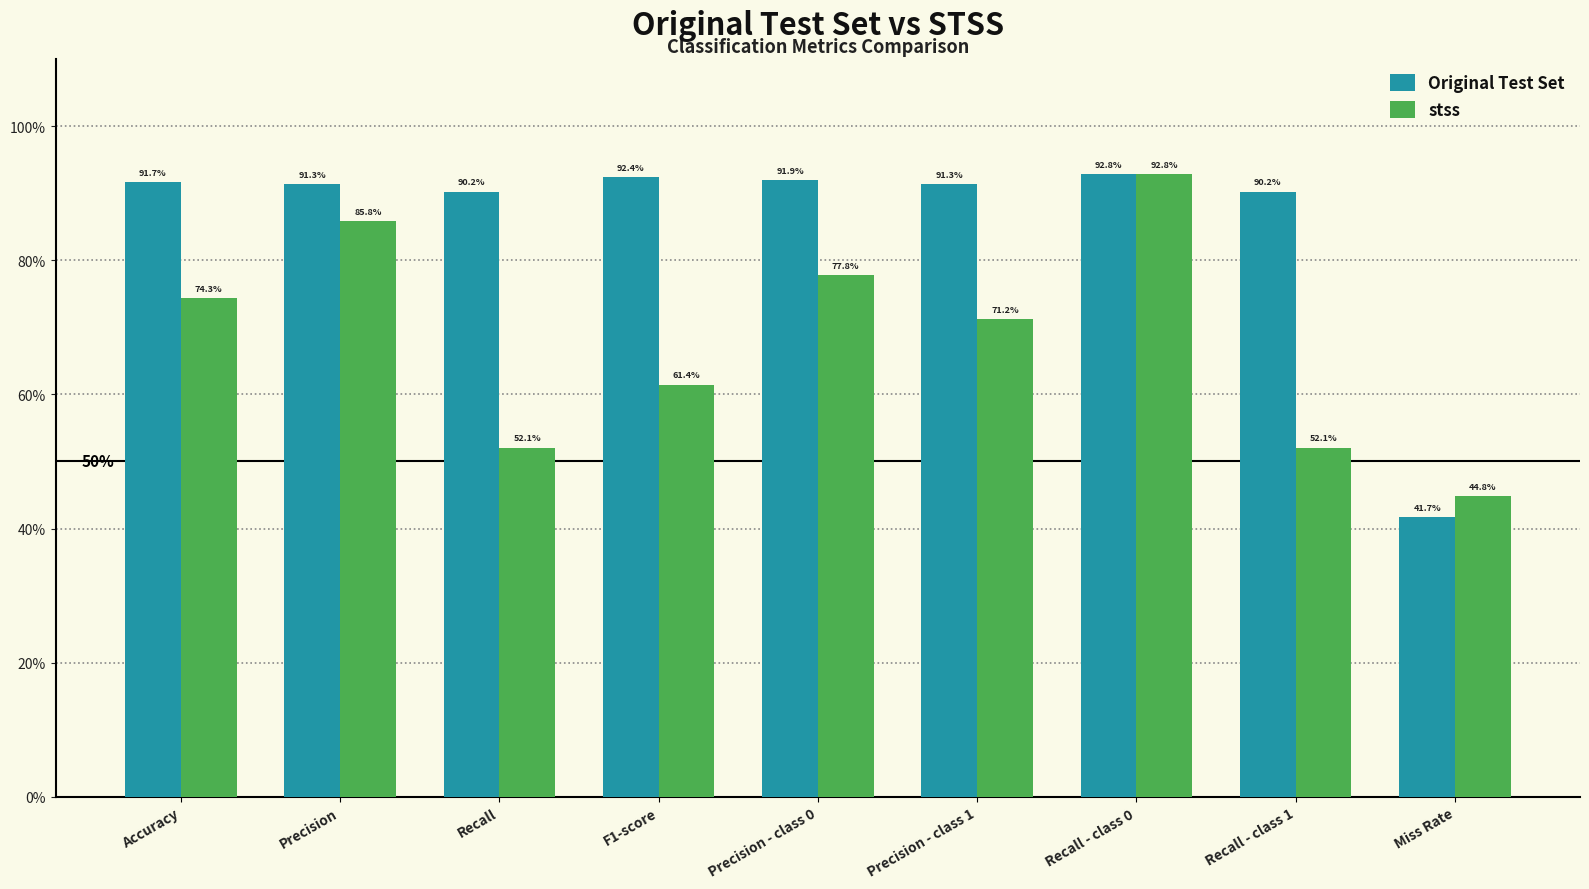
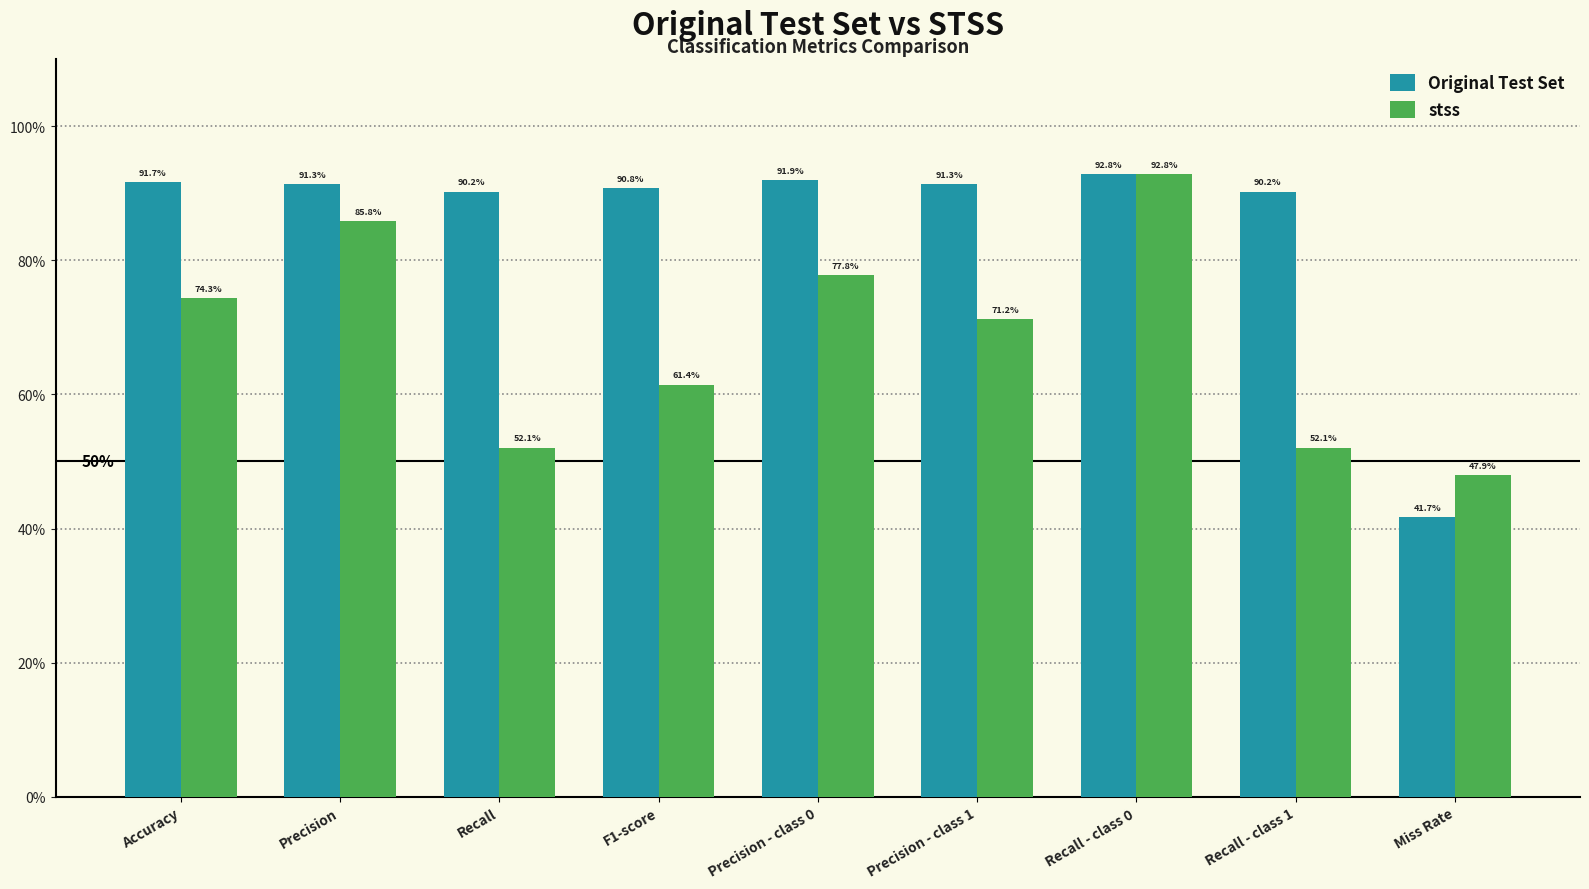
  {
    "Original Test Set": {
      "Accuracy": "91.7%",
      "Precision": "91.3%",
      "Recall": "90.2%",
-     "F1-score": "92.4%",
+     "F1-score": "90.8%",
      "Precision - class 0": "91.9%",
      "Precision - class 1": "91.3%",
      "Recall - class 0": "92.8%",
      "Recall - class 1": "90.2%",
      "Miss Rate": "41.7%"
    },
    "stss": {
      "Accuracy": "74.3%",
      "Precision": "85.8%",
      "Recall": "52.1%",
      "F1-score": "61.4%",
      "Precision - class 0": "77.8%",
      "Precision - class 1": "71.2%",
      "Recall - class 0": "92.8%",
      "Recall - class 1": "52.1%",
-     "Miss Rate": "44.8%"
+     "Miss Rate": "47.9%"
    }
  }
